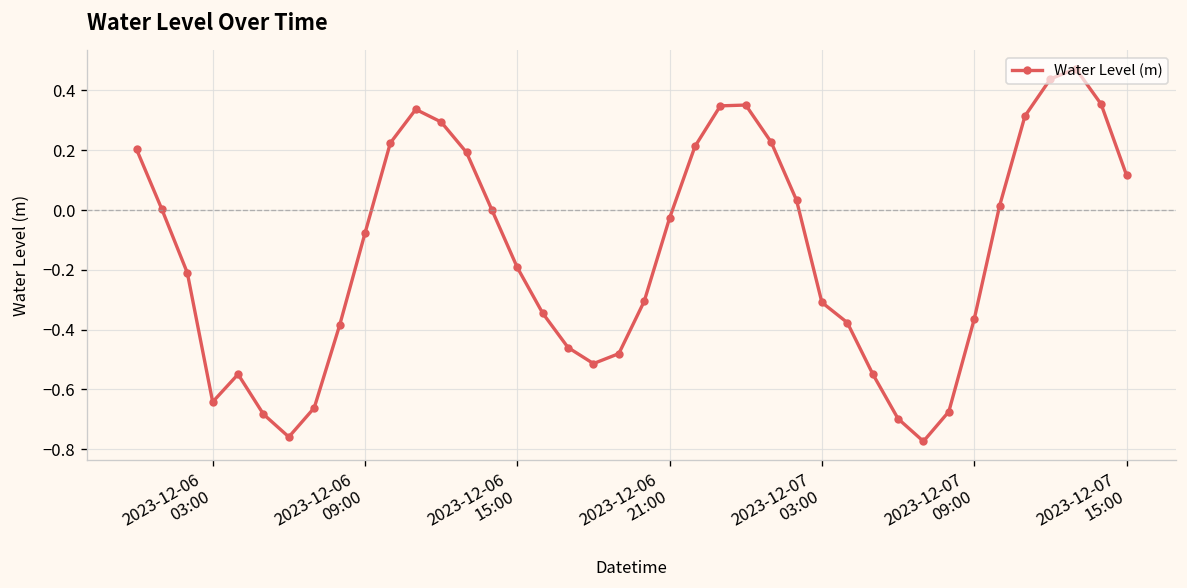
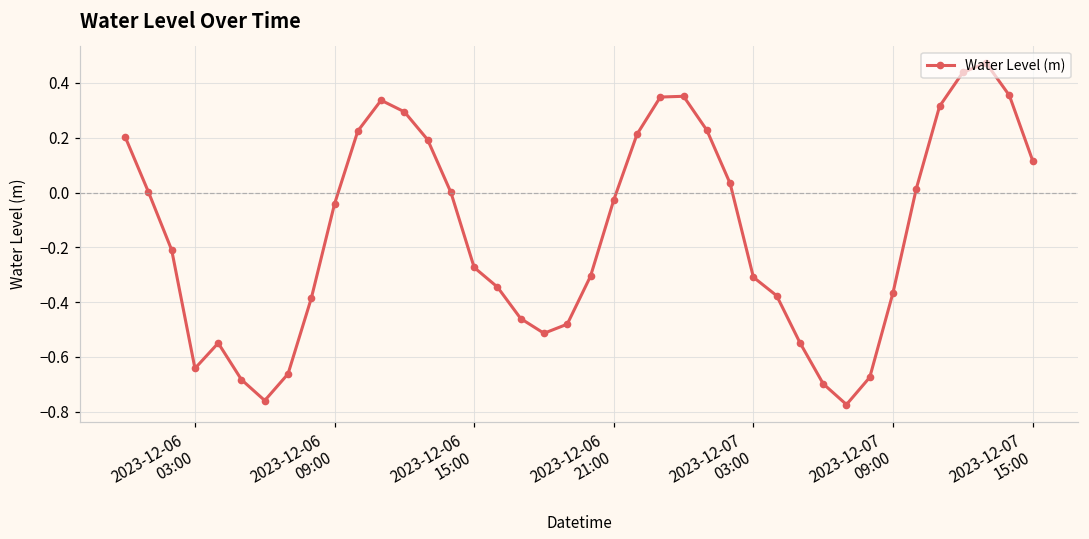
  {
    "2023-12-06 03:00": -0.64,
-   "2023-12-06 09:00": -0.08,
-   "2023-12-06 15:00": -0.19,
+   "2023-12-06 09:00": -0.04,
+   "2023-12-06 15:00": -0.27,
    "2023-12-06 21:00": -0.03,
    "2023-12-07 03:00": -0.31,
    "2023-12-07 09:00": -0.37,
    "2023-12-07 15:00": 0.12
  }
